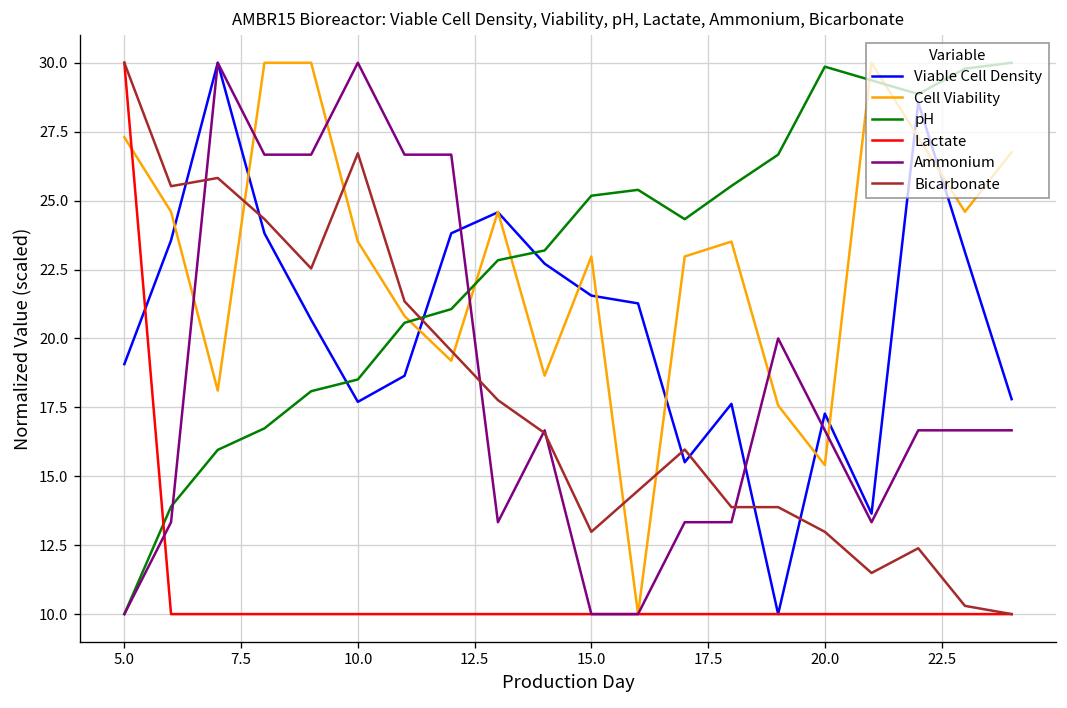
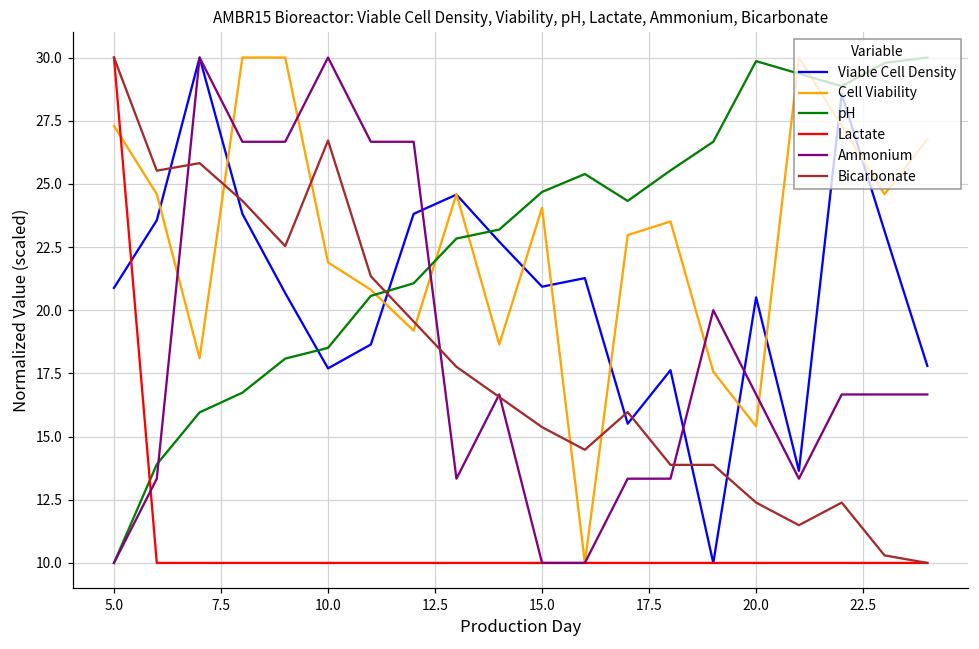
  {
    "Viable Cell Density": {
-     "5.0": 19.1,
+     "5.0": 20.9,
      "10.0": 17.7,
-     "15.0": 21.6,
-     "20.0": 17.3
+     "15.0": 20.9,
+     "20.0": 20.5
    },
    "Cell Viability": {
      "5.0": 27.3,
-     "10.0": 23.5,
-     "15.0": 23.0,
+     "10.0": 21.9,
+     "15.0": 24.1,
      "20.0": 15.4
    },
    "pH": {
      "10.0": 18.5,
-     "15.0": 25.2,
+     "15.0": 24.7,
      "20.0": 29.9
    },
    "Lactate": {
      "10.0": 10.0,
      "20.0": 10.0
    },
    "Ammonium": {
      "10.0": 30.0,
      "20.0": 16.7
    },
    "Bicarbonate": {
      "10.0": 26.7,
-     "15.0": 13.0,
-     "20.0": 13.0
+     "15.0": 15.4,
+     "20.0": 12.4
    }
  }
